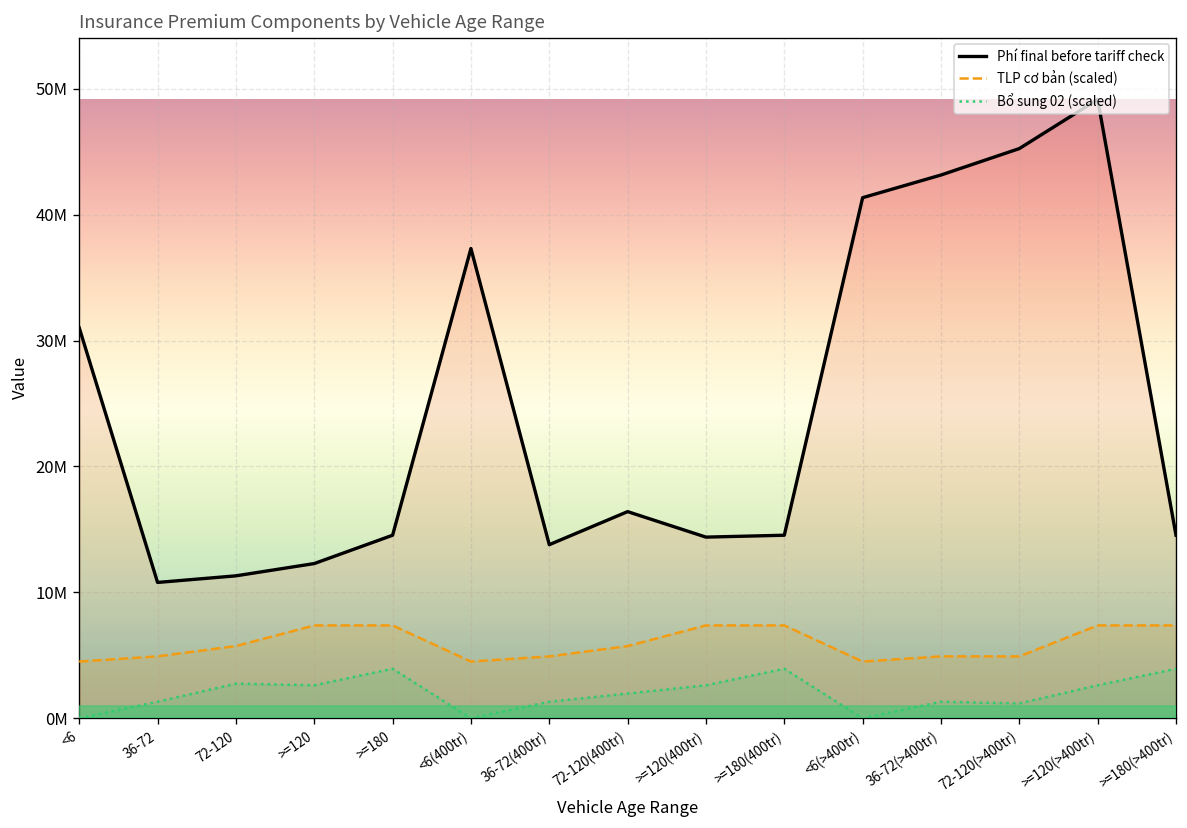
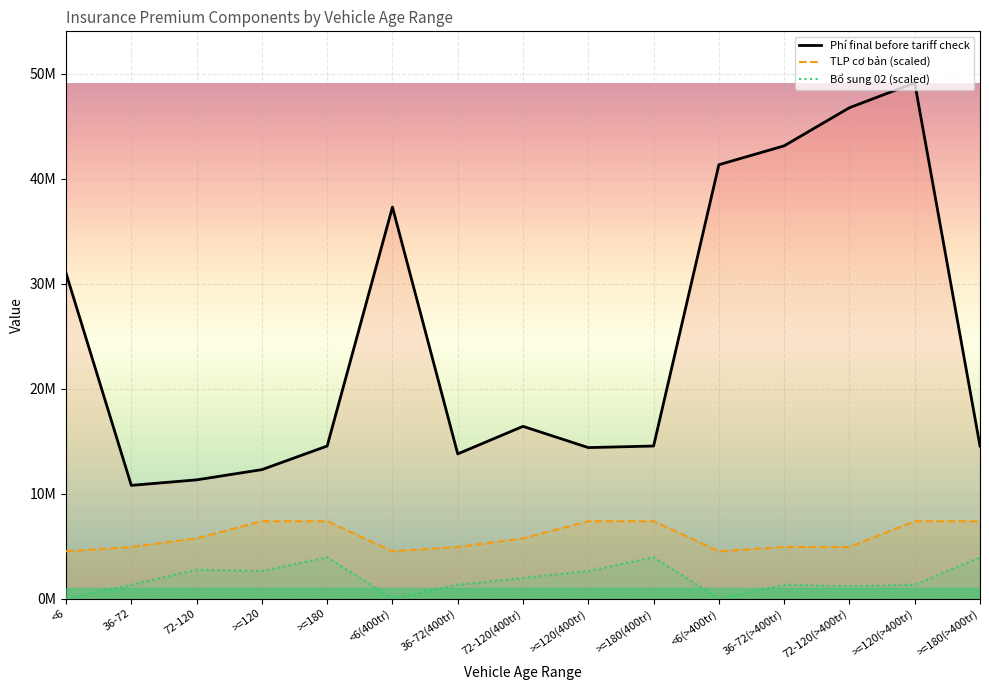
  {
    "Phí final before tariff check": {
      "<6": 31000000,
      "36-72": 10800000,
      "72-120": 11300000,
      ">=120": 12300000,
      ">=180": 14500000,
      "<6(400tr)": 37300000,
      "36-72(400tr)": 13800000,
      "72-120(400tr)": 16400000,
      ">=120(400tr)": 14400000,
      ">=180(400tr)": 14500000,
      "<6(>400tr)": 41300000,
      "36-72(>400tr)": 43100000,
-     "72-120(>400tr)": 45200000,
+     "72-120(>400tr)": 46800000,
      ">=180(>400tr)": 14500000
    },
    "TLP cơ bản (scaled)": {
      "<6": 4500000,
      "36-72": 4900000,
      "72-120": 5700000,
      ">=120": 7400000,
      ">=180": 7400000,
      "<6(400tr)": 4500000,
      "36-72(400tr)": 4900000,
      "72-120(400tr)": 5700000,
      ">=120(400tr)": 7400000,
      ">=180(400tr)": 7400000,
      "<6(>400tr)": 4500000,
      "36-72(>400tr)": 4900000,
      "72-120(>400tr)": 4900000,
      ">=120(>400tr)": 7400000,
      ">=180(>400tr)": 7400000
    },
    "Bổ sung 02 (scaled)": {
      "36-72": 1300000,
      "72-120": 2800000,
      ">=120": 2600000,
      ">=180": 3900000,
      "36-72(400tr)": 1300000,
      "72-120(400tr)": 2000000,
      ">=120(400tr)": 2600000,
      ">=180(400tr)": 3900000,
      "36-72(>400tr)": 1300000,
      "72-120(>400tr)": 1200000,
-     ">=120(>400tr)": 2600000,
+     ">=120(>400tr)": 1300000,
      ">=180(>400tr)": 3900000
    }
  }
